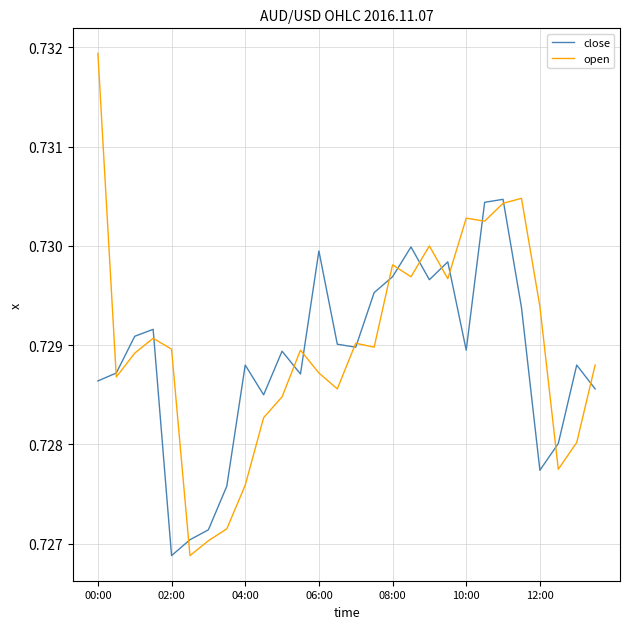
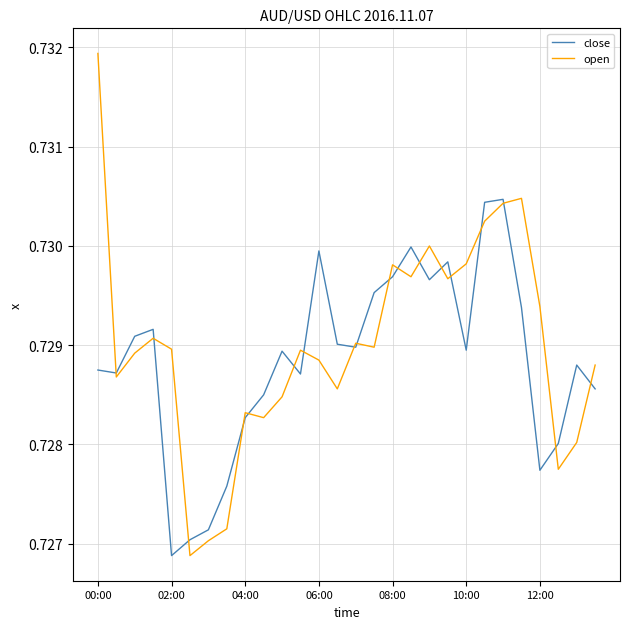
  {
    "close": {
-     "00:00": 0.7286,
+     "00:00": 0.7288,
      "02:00": 0.7269,
-     "04:00": 0.7288,
+     "04:00": 0.7283,
      "06:00": 0.7300,
      "08:00": 0.7297,
      "10:00": 0.7290,
      "12:00": 0.7277
    },
    "open": {
      "00:00": 0.7319,
      "02:00": 0.7290,
-     "04:00": 0.7276,
-     "06:00": 0.7287,
+     "04:00": 0.7283,
+     "06:00": 0.7289,
      "08:00": 0.7298,
-     "10:00": 0.7303,
+     "10:00": 0.7298,
      "12:00": 0.7294
    }
  }
